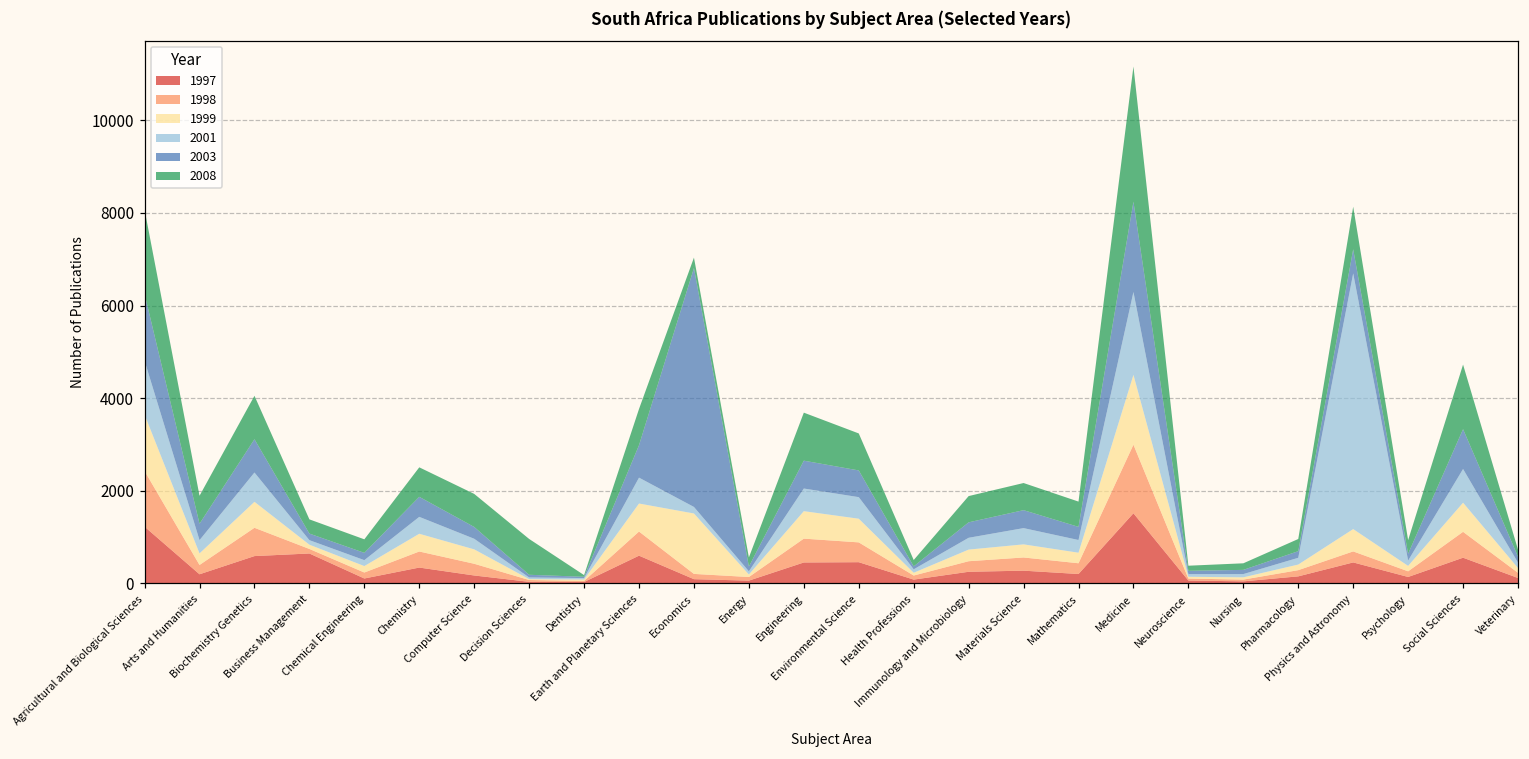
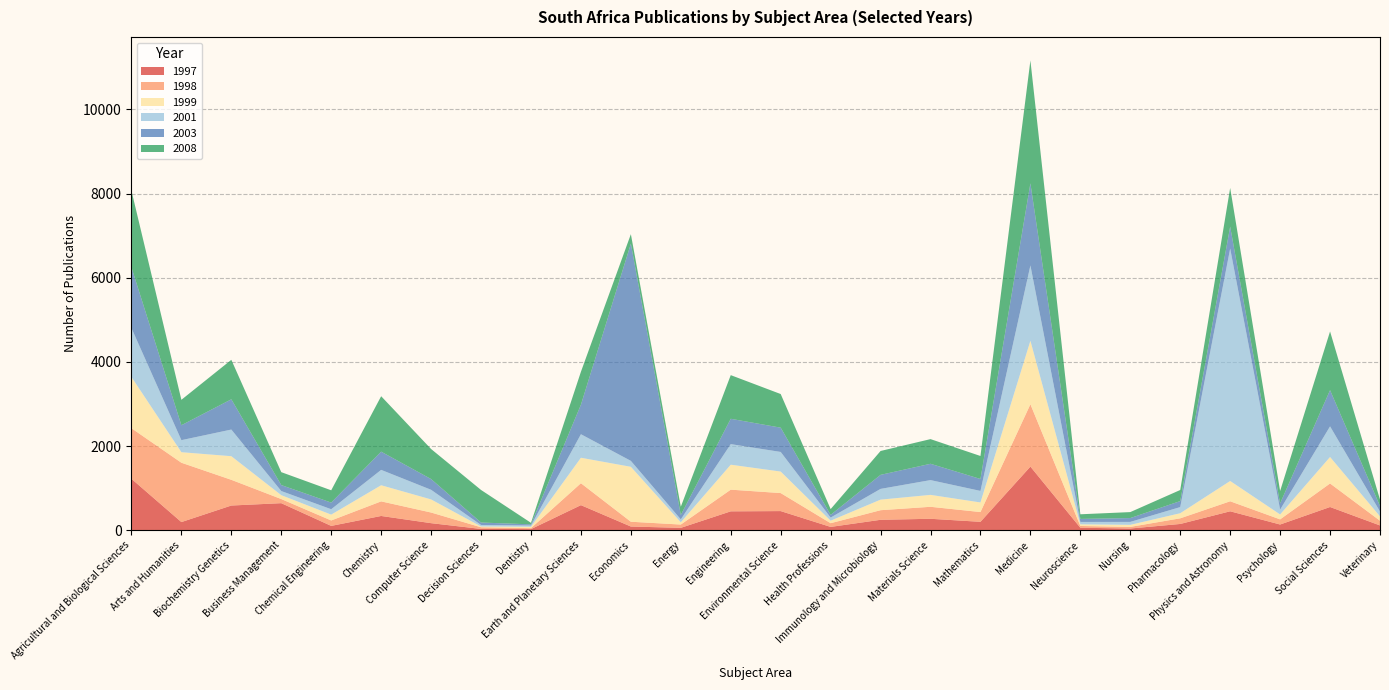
  {
    "1997": {
      "Agricultural and Biological Sciences": 1200,
      "Arts and Humanities": 200,
      "Biochemistry Genetics": 600,
      "Business Management": 600,
      "Chemical Engineering": 100,
      "Chemistry": 300,
      "Computer Science": 200,
      "Earth and Planetary Sciences": 600,
      "Economics": 100,
      "Engineering": 500,
      "Environmental Science": 500,
      "Health Professions": 100,
      "Immunology and Microbiology": 200,
      "Materials Science": 300,
      "Mathematics": 200,
      "Medicine": 1500,
      "Pharmacology": 200,
      "Physics and Astronomy": 500,
      "Psychology": 100,
      "Social Sciences": 600,
      "Veterinary": 100
    },
    "1998": {
      "Agricultural and Biological Sciences": 1200,
-     "Arts and Humanities": 200,
+     "Arts and Humanities": 1400,
      "Biochemistry Genetics": 600,
      "Business Management": 100,
      "Chemical Engineering": 100,
      "Chemistry": 300,
      "Computer Science": 300,
      "Earth and Planetary Sciences": 500,
      "Economics": 100,
      "Engineering": 500,
      "Environmental Science": 400,
      "Immunology and Microbiology": 200,
      "Materials Science": 300,
      "Mathematics": 200,
      "Medicine": 1500,
      "Pharmacology": 100,
      "Physics and Astronomy": 200,
      "Psychology": 100,
      "Social Sciences": 600,
      "Veterinary": 100
    },
    "1999": {
      "Agricultural and Biological Sciences": 1200,
      "Arts and Humanities": 300,
      "Biochemistry Genetics": 600,
      "Business Management": 100,
      "Chemical Engineering": 100,
      "Chemistry": 400,
      "Computer Science": 300,
      "Earth and Planetary Sciences": 600,
      "Economics": 1300,
      "Engineering": 600,
      "Environmental Science": 500,
      "Immunology and Microbiology": 300,
      "Materials Science": 300,
      "Mathematics": 200,
      "Medicine": 1500,
      "Pharmacology": 100,
      "Physics and Astronomy": 500,
      "Psychology": 100,
      "Social Sciences": 600,
      "Veterinary": 100
    },
    "2001": {
      "Agricultural and Biological Sciences": 1200,
      "Arts and Humanities": 300,
      "Biochemistry Genetics": 600,
      "Business Management": 100,
      "Chemical Engineering": 100,
      "Chemistry": 400,
      "Computer Science": 200,
      "Earth and Planetary Sciences": 600,
      "Economics": 100,
      "Energy": 100,
      "Engineering": 500,
      "Environmental Science": 500,
      "Health Professions": 100,
      "Immunology and Microbiology": 300,
      "Materials Science": 400,
      "Mathematics": 300,
      "Medicine": 1800,
      "Nursing": 100,
      "Pharmacology": 100,
      "Physics and Astronomy": 5500,
      "Psychology": 100,
      "Social Sciences": 700,
      "Veterinary": 100
    },
    "2003": {
      "Agricultural and Biological Sciences": 1400,
      "Arts and Humanities": 400,
      "Biochemistry Genetics": 700,
      "Business Management": 100,
      "Chemical Engineering": 200,
      "Chemistry": 400,
      "Computer Science": 300,
      "Earth and Planetary Sciences": 700,
      "Economics": 5200,
      "Energy": 100,
      "Engineering": 600,
      "Environmental Science": 600,
      "Health Professions": 100,
      "Immunology and Microbiology": 300,
      "Materials Science": 400,
      "Mathematics": 300,
      "Medicine": 2000,
      "Neuroscience": 100,
      "Nursing": 100,
      "Pharmacology": 100,
      "Physics and Astronomy": 500,
      "Psychology": 100,
      "Social Sciences": 900,
      "Veterinary": 100
    },
    "2008": {
      "Agricultural and Biological Sciences": 1800,
      "Arts and Humanities": 600,
      "Biochemistry Genetics": 900,
      "Business Management": 300,
      "Chemical Engineering": 300,
-     "Chemistry": 600,
+     "Chemistry": 1300,
      "Computer Science": 700,
      "Decision Sciences": 800,
      "Earth and Planetary Sciences": 800,
      "Economics": 200,
      "Energy": 200,
      "Engineering": 1000,
      "Environmental Science": 800,
      "Health Professions": 100,
      "Immunology and Microbiology": 600,
      "Materials Science": 600,
      "Mathematics": 500,
      "Medicine": 2900,
      "Neuroscience": 100,
      "Nursing": 100,
      "Pharmacology": 300,
      "Physics and Astronomy": 900,
      "Psychology": 300,
      "Social Sciences": 1400,
      "Veterinary": 200
    }
  }
